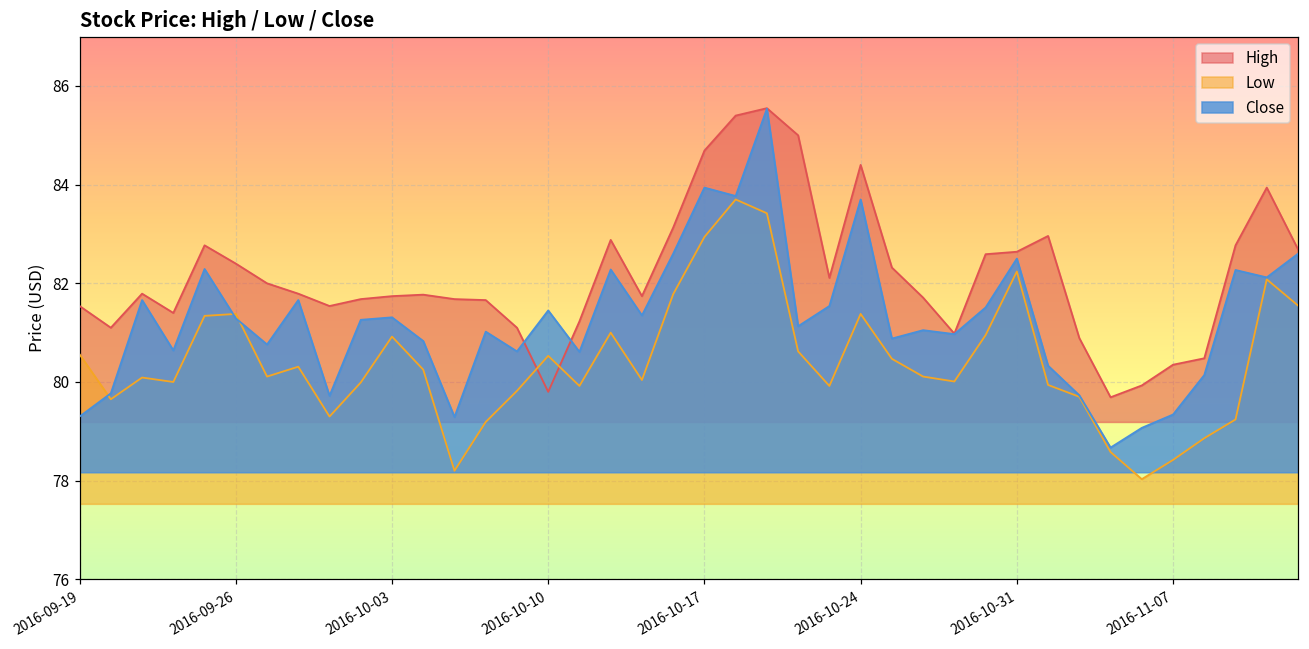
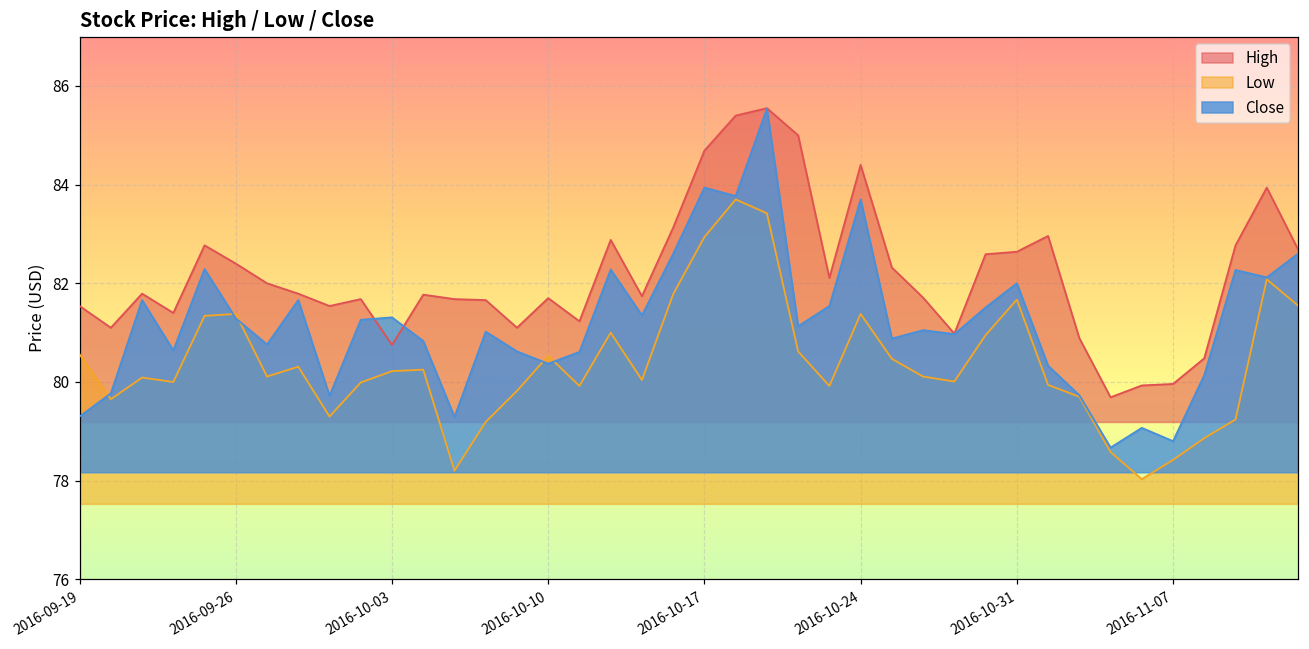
  {
    "High": {
      "2016-09-19": 81.5,
      "2016-09-26": 82.4,
-     "2016-10-03": 81.7,
-     "2016-10-10": 79.8,
+     "2016-10-03": 80.8,
+     "2016-10-10": 81.7,
      "2016-10-17": 84.7,
      "2016-10-24": 84.4,
      "2016-10-31": 82.6,
-     "2016-11-07": 80.4
+     "2016-11-07": 80.0
    },
    "Low": {
      "2016-09-19": 80.6,
      "2016-09-26": 81.4,
-     "2016-10-03": 80.9,
+     "2016-10-03": 80.2,
      "2016-10-10": 80.5,
      "2016-10-17": 82.9,
      "2016-10-24": 81.4,
-     "2016-10-31": 82.2,
+     "2016-10-31": 81.7,
      "2016-11-07": 78.4
    },
    "Close": {
      "2016-09-19": 79.3,
      "2016-09-26": 81.3,
      "2016-10-03": 81.3,
-     "2016-10-10": 81.5,
+     "2016-10-10": 80.4,
      "2016-10-17": 83.9,
      "2016-10-24": 83.7,
-     "2016-10-31": 82.5,
-     "2016-11-07": 79.3
+     "2016-10-31": 82.0,
+     "2016-11-07": 78.8
    }
  }
